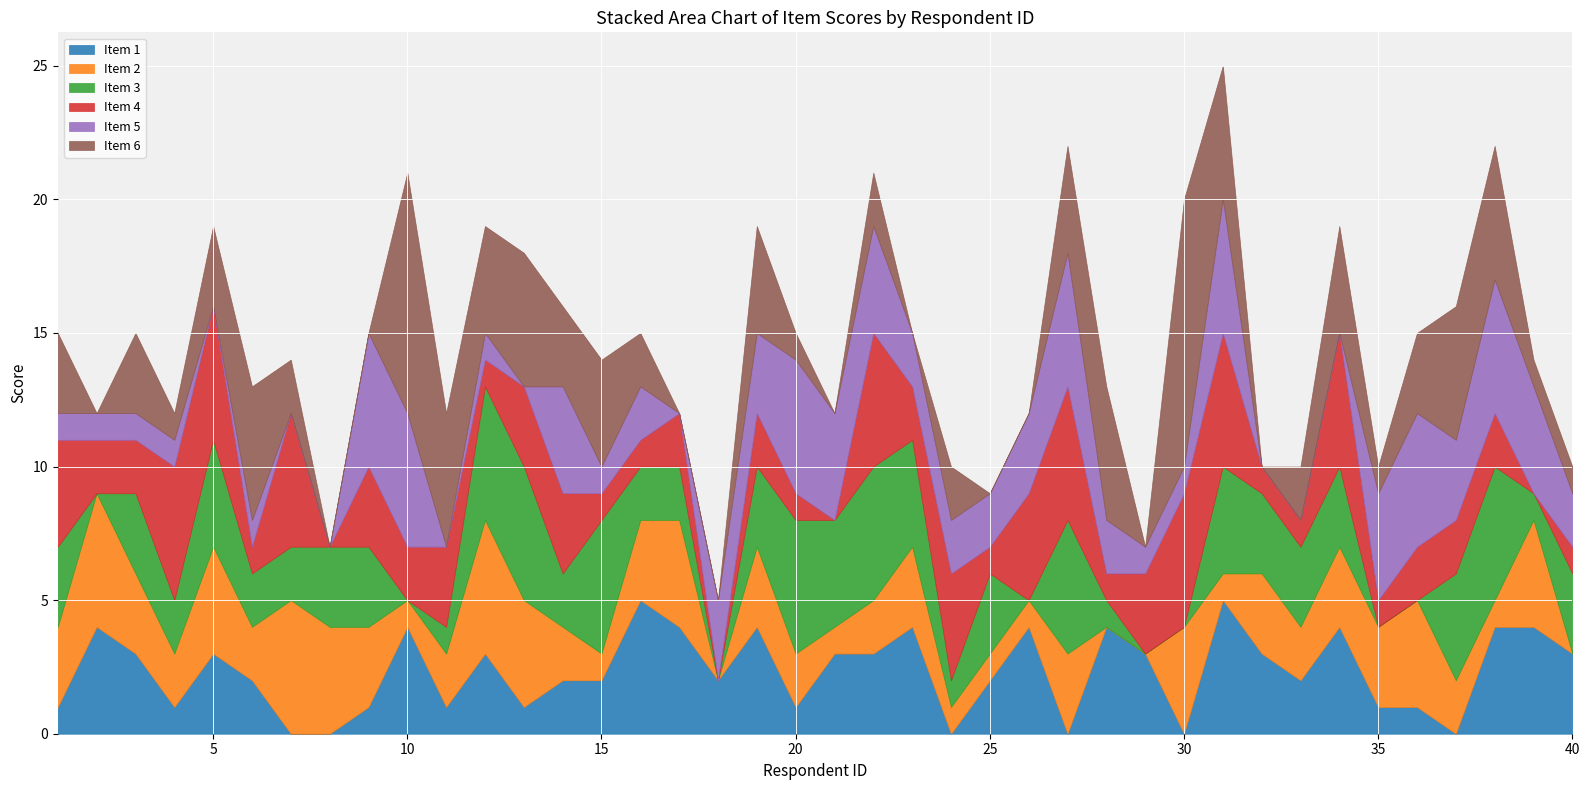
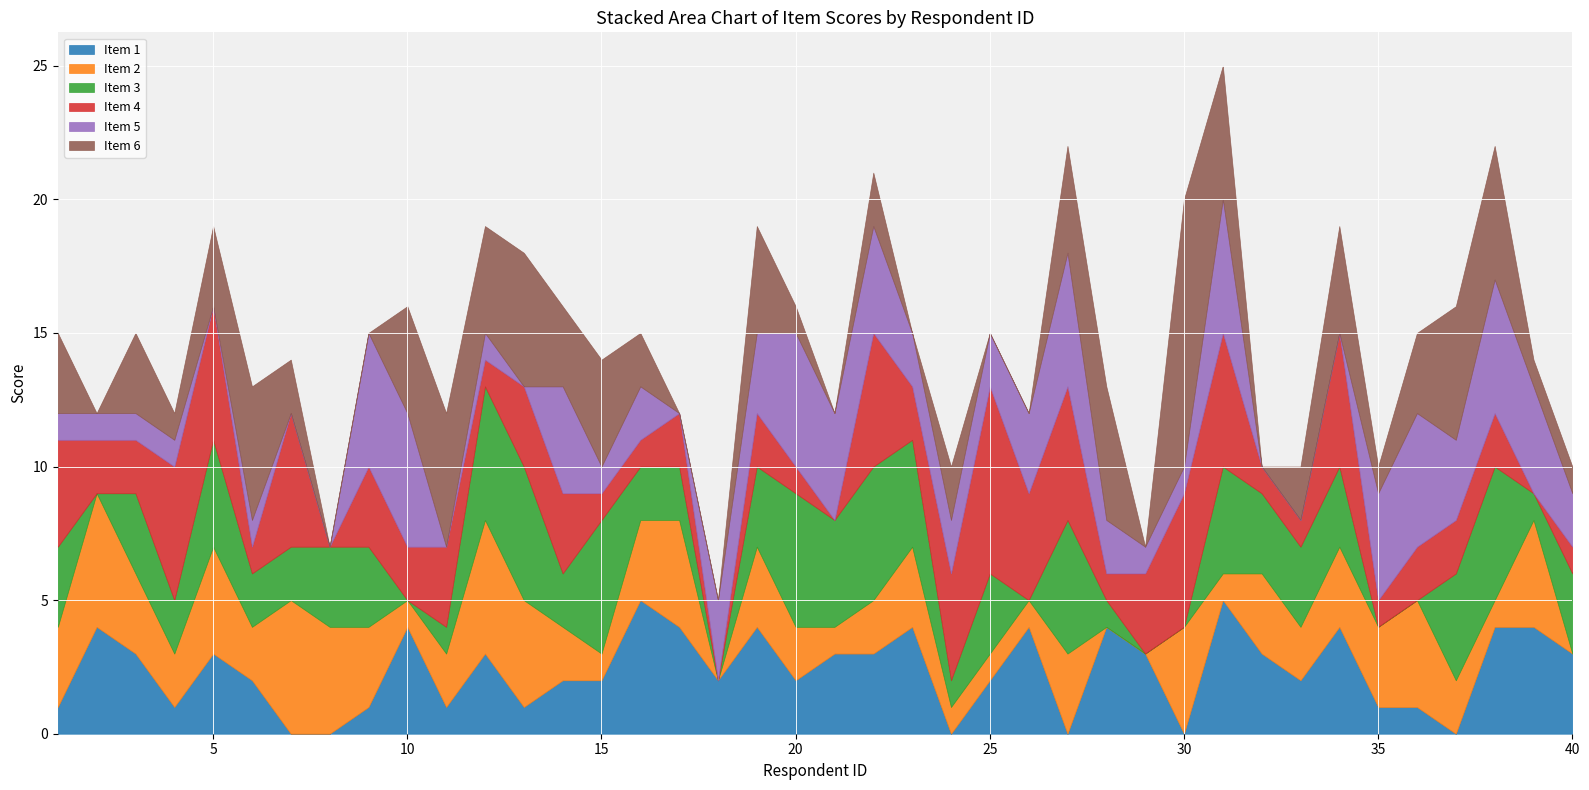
  {
    "Item 1": {
      "5": 3,
      "10": 4,
      "15": 2,
-     "20": 1,
+     "20": 2,
      "25": 2,
      "30": 0,
      "35": 1
    },
    "Item 4": {
-     "25": 1
+     "25": 7
    },
    "Item 6": {
-     "10": 9
+     "10": 4
    }
  }
